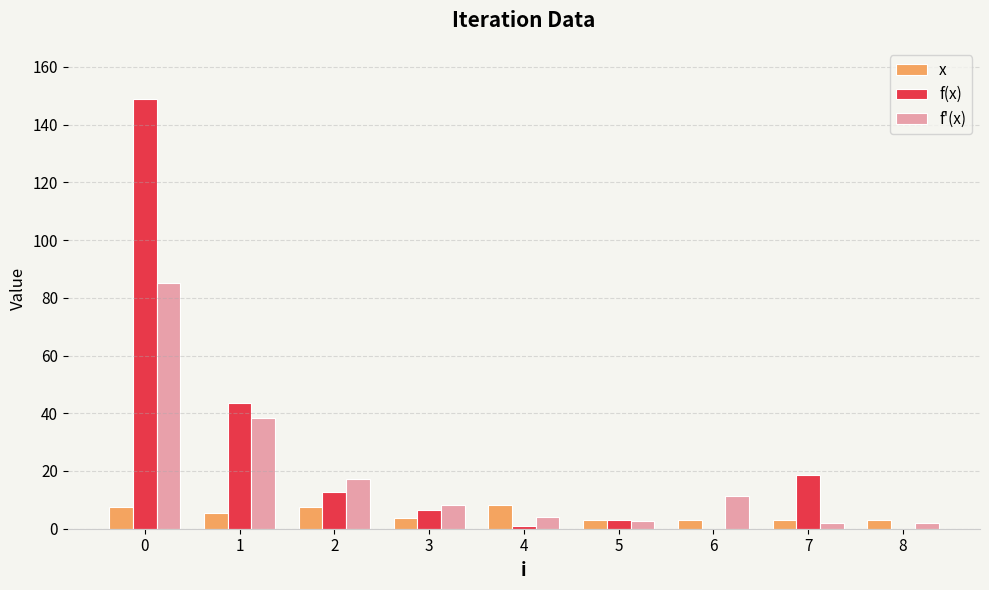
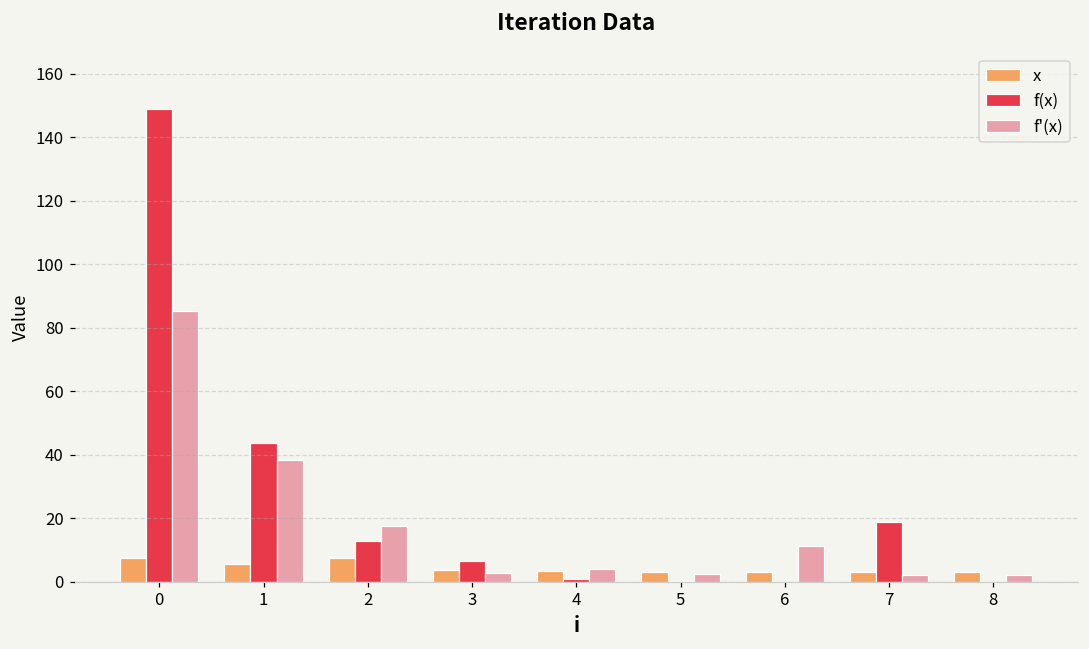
  {
    "x": {
      "0": 7,
      "1": 6,
      "2": 8,
      "3": 4,
-     "4": 8,
+     "4": 3,
      "5": 3,
      "6": 3,
      "7": 3,
      "8": 3
    },
    "f(x)": {
      "0": 149,
      "1": 44,
      "2": 13,
      "3": 6,
      "4": 1,
-     "5": 3,
+     "5": 0,
      "7": 19
    },
    "f'(x)": {
      "0": 85,
      "1": 38,
      "2": 17,
-     "3": 8,
+     "3": 3,
      "4": 4,
      "5": 3,
      "6": 11,
      "7": 2,
      "8": 2
    }
  }
